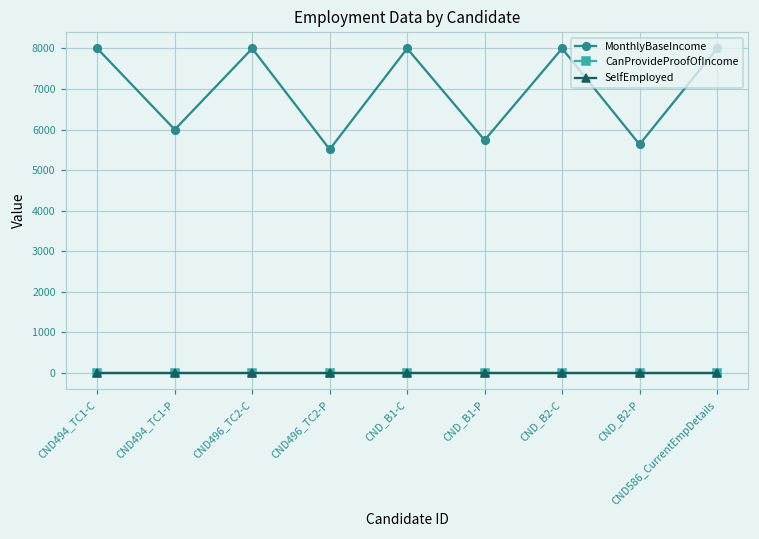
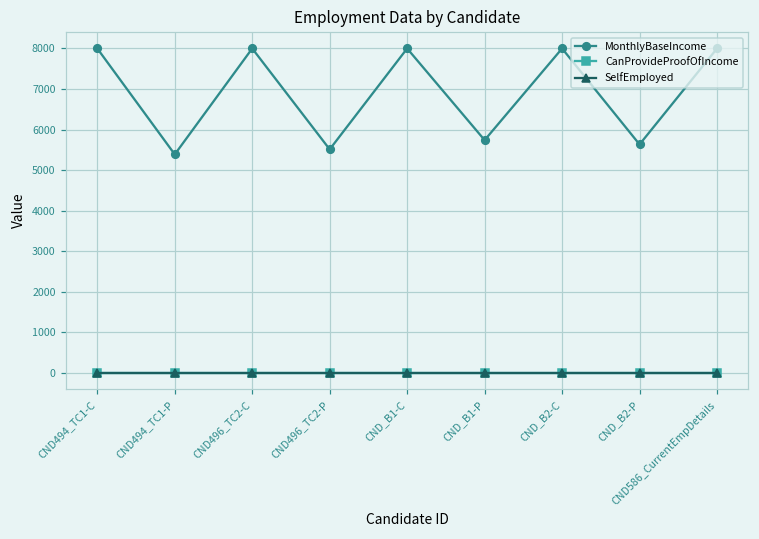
  {
    "MonthlyBaseIncome": {
      "CND494_TC1-C": 8000,
-     "CND494_TC1-P": 6000,
+     "CND494_TC1-P": 5400,
      "CND496_TC2-C": 8000,
      "CND496_TC2-P": 5500,
      "CND_B1-C": 8000,
      "CND_B1-P": 5700,
      "CND_B2-C": 8000,
      "CND_B2-P": 5600
    },
    "SelfEmployed": {
      "CND494_TC1-C": 0,
      "CND494_TC1-P": 0,
      "CND496_TC2-C": 0,
      "CND496_TC2-P": 0,
      "CND_B1-C": 0,
      "CND_B1-P": 0,
      "CND_B2-C": 0,
      "CND_B2-P": 0,
      "CND586_CurrentEmpDetails": 0
    }
  }
